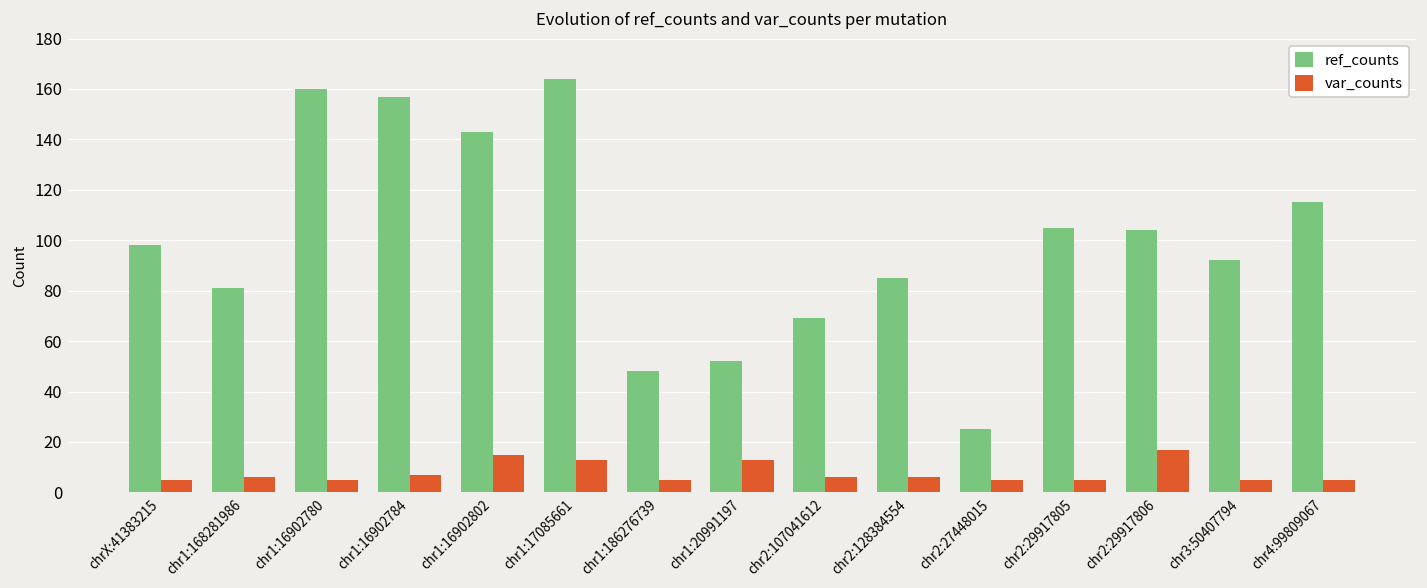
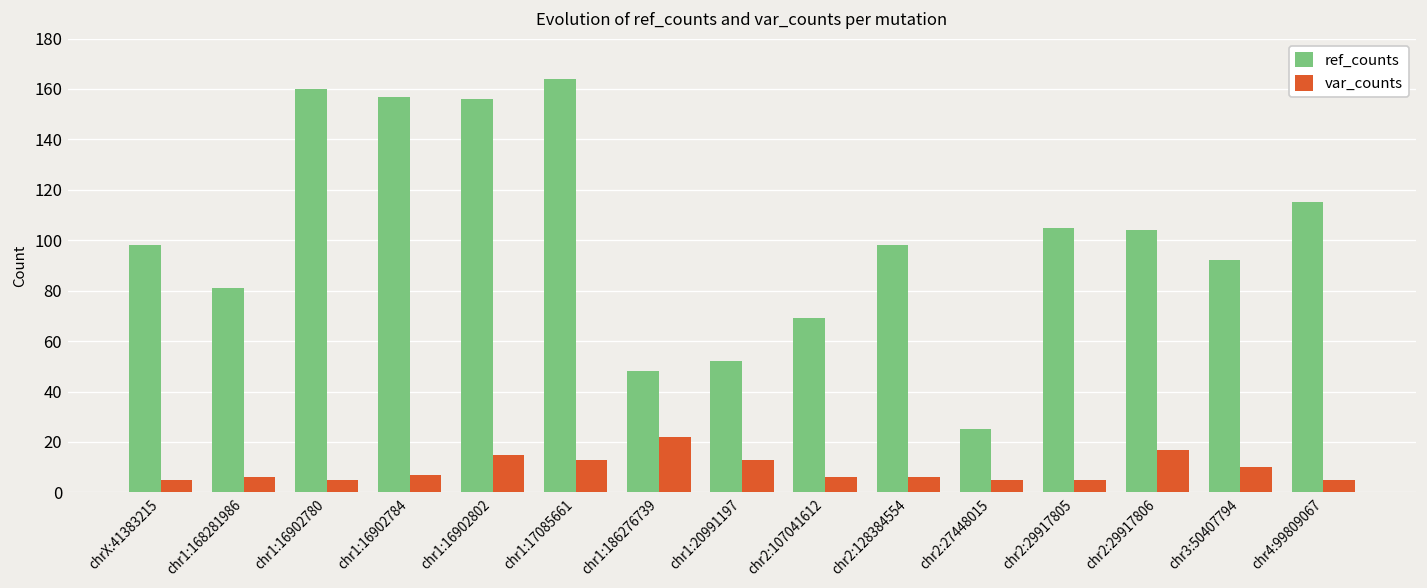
  {
    "ref_counts": {
      "chrX:41383215": 98,
      "chr1:168281986": 81,
      "chr1:16902780": 160,
      "chr1:16902784": 157,
-     "chr1:16902802": 143,
+     "chr1:16902802": 156,
      "chr1:17085661": 164,
      "chr1:186276739": 48,
      "chr1:20991197": 52,
      "chr2:107041612": 69,
-     "chr2:128384554": 85,
+     "chr2:128384554": 98,
      "chr2:27448015": 25,
      "chr2:29917805": 105,
      "chr2:29917806": 104,
      "chr3:50407794": 92,
      "chr4:99809067": 115
    },
    "var_counts": {
      "chrX:41383215": 5,
      "chr1:168281986": 6,
      "chr1:16902780": 5,
      "chr1:16902784": 7,
      "chr1:16902802": 15,
      "chr1:17085661": 13,
-     "chr1:186276739": 5,
+     "chr1:186276739": 22,
      "chr1:20991197": 13,
      "chr2:107041612": 6,
      "chr2:128384554": 6,
      "chr2:27448015": 5,
      "chr2:29917805": 5,
      "chr2:29917806": 17,
-     "chr3:50407794": 5,
+     "chr3:50407794": 10,
      "chr4:99809067": 5
    }
  }
